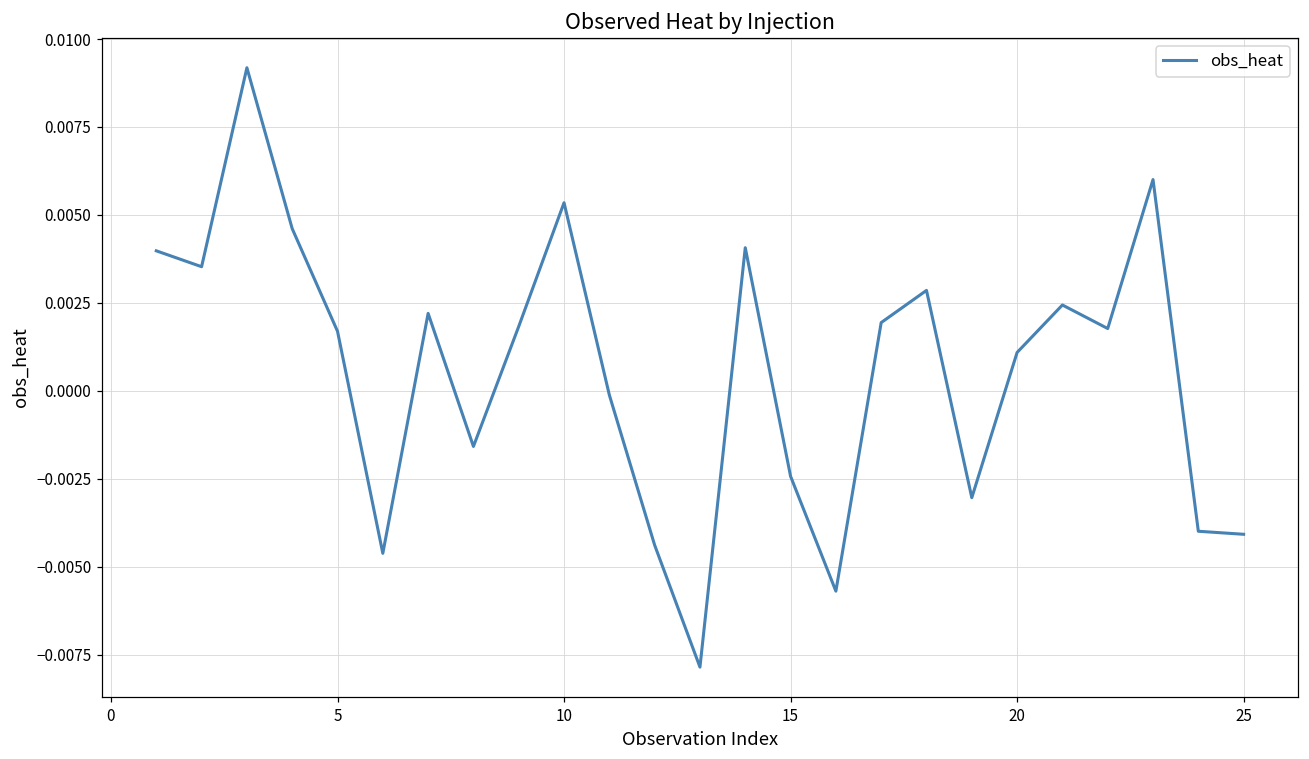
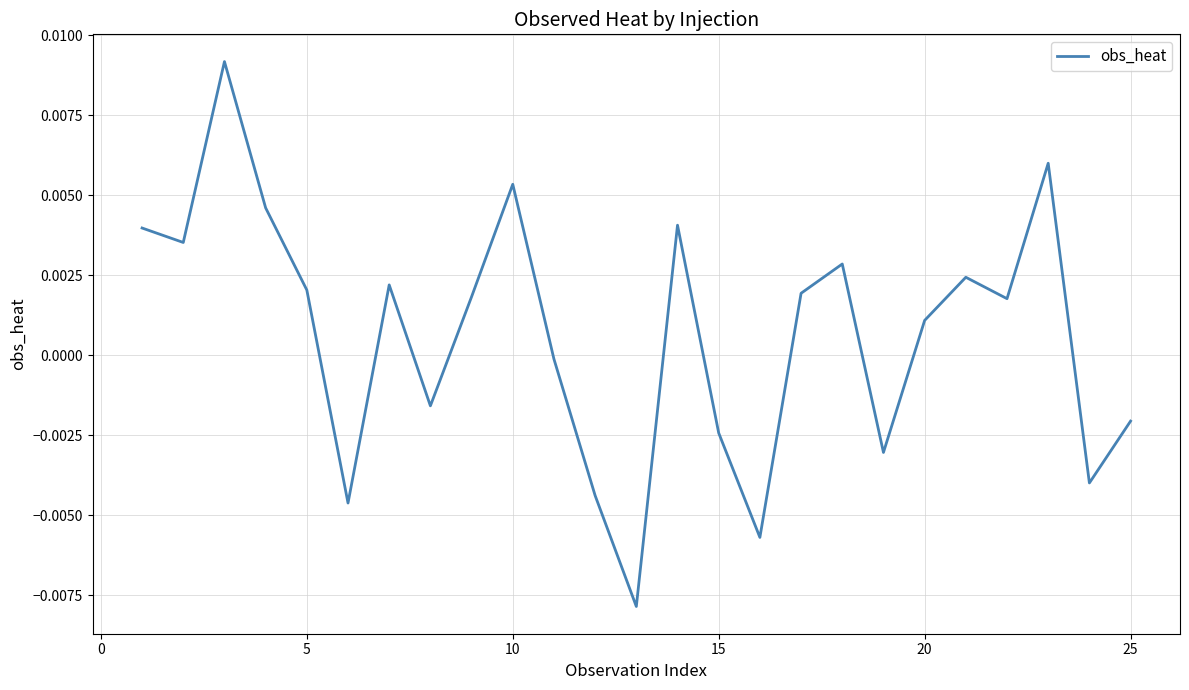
  {
-   "5": 0.0017,
+   "5": 0.0020,
    "10": 0.0053,
    "15": -0.0024,
    "20": 0.0011,
-   "25": -0.0041
+   "25": -0.0021
  }
